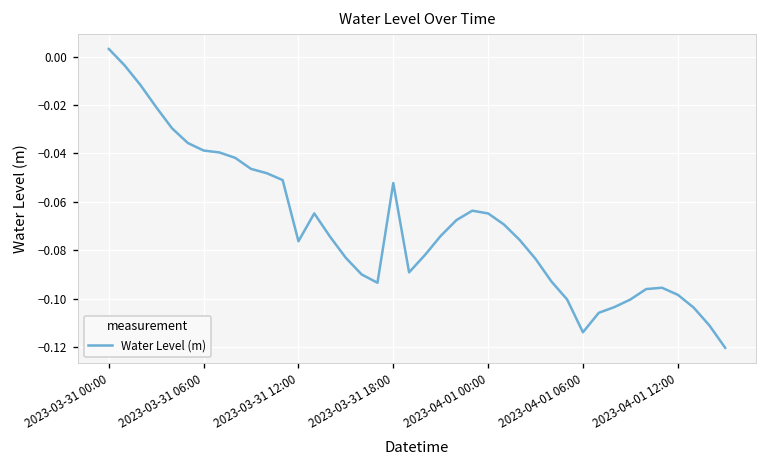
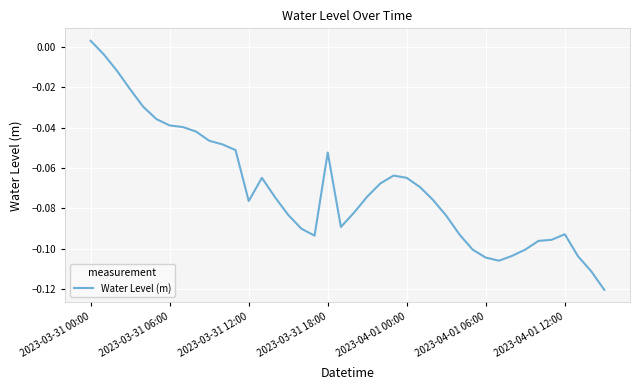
  {
    "2023-03-31 00:00": 0.003,
    "2023-03-31 06:00": -0.039,
    "2023-03-31 12:00": -0.076,
    "2023-03-31 18:00": -0.052,
    "2023-04-01 00:00": -0.065,
-   "2023-04-01 06:00": -0.114,
-   "2023-04-01 12:00": -0.098
+   "2023-04-01 06:00": -0.104,
+   "2023-04-01 12:00": -0.093
  }
